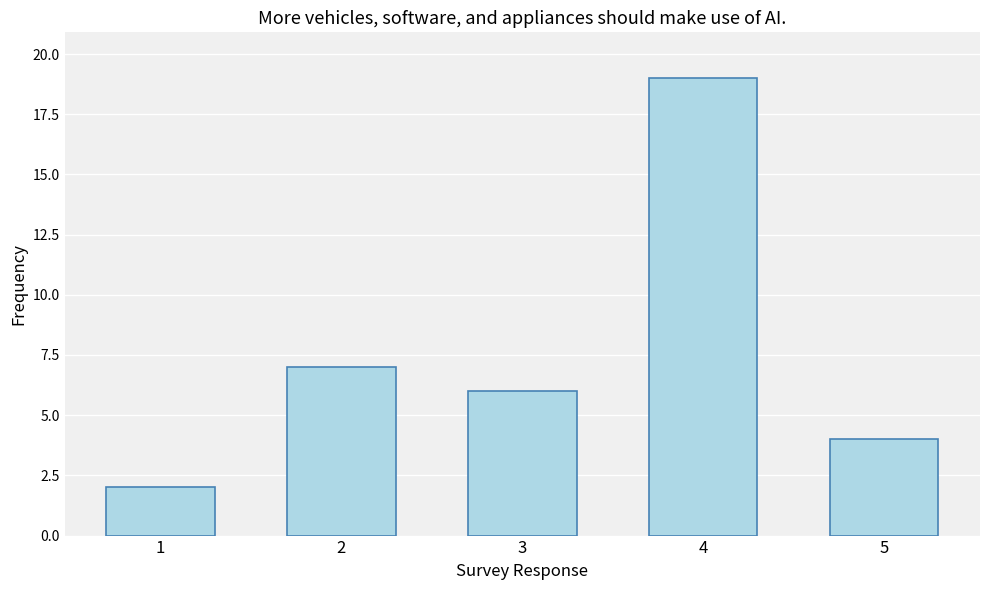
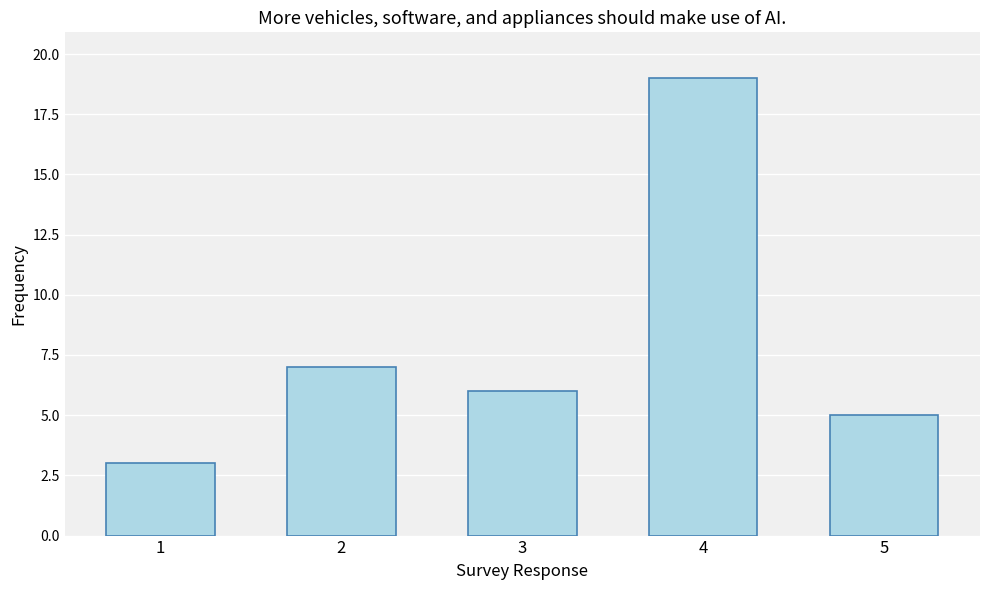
  {
-   "1": 2,
+   "1": 3,
    "2": 7,
    "3": 6,
    "4": 19,
-   "5": 4
+   "5": 5
  }
